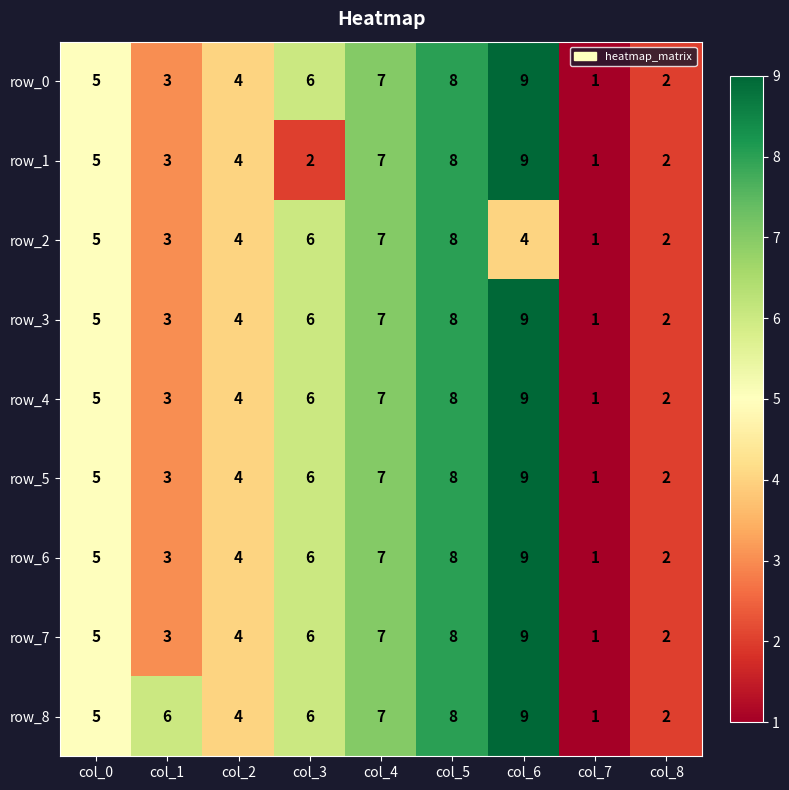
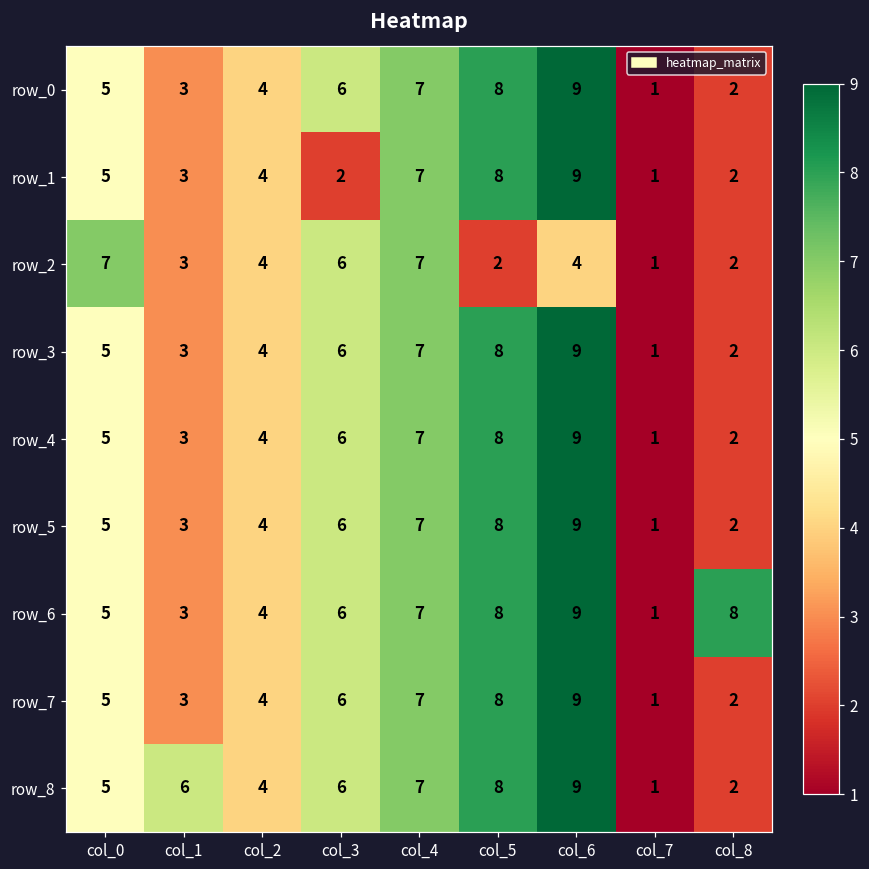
  {
    "row_0": {
      "col_0": 5,
      "col_1": 3,
      "col_2": 4,
      "col_3": 6,
      "col_4": 7,
      "col_5": 8,
      "col_6": 9,
      "col_7": 1,
      "col_8": 2
    },
    "row_1": {
      "col_0": 5,
      "col_1": 3,
      "col_2": 4,
      "col_3": 2,
      "col_4": 7,
      "col_5": 8,
      "col_6": 9,
      "col_7": 1,
      "col_8": 2
    },
    "row_2": {
-     "col_0": 5,
+     "col_0": 7,
      "col_1": 3,
      "col_2": 4,
      "col_3": 6,
      "col_4": 7,
-     "col_5": 8,
+     "col_5": 2,
      "col_6": 4,
      "col_7": 1,
      "col_8": 2
    },
    "row_3": {
      "col_0": 5,
      "col_1": 3,
      "col_2": 4,
      "col_3": 6,
      "col_4": 7,
      "col_5": 8,
      "col_6": 9,
      "col_7": 1,
      "col_8": 2
    },
    "row_4": {
      "col_0": 5,
      "col_1": 3,
      "col_2": 4,
      "col_3": 6,
      "col_4": 7,
      "col_5": 8,
      "col_6": 9,
      "col_7": 1,
      "col_8": 2
    },
    "row_5": {
      "col_0": 5,
      "col_1": 3,
      "col_2": 4,
      "col_3": 6,
      "col_4": 7,
      "col_5": 8,
      "col_6": 9,
      "col_7": 1,
      "col_8": 2
    },
    "row_6": {
      "col_0": 5,
      "col_1": 3,
      "col_2": 4,
      "col_3": 6,
      "col_4": 7,
      "col_5": 8,
      "col_6": 9,
      "col_7": 1,
-     "col_8": 2
+     "col_8": 8
    },
    "row_7": {
      "col_0": 5,
      "col_1": 3,
      "col_2": 4,
      "col_3": 6,
      "col_4": 7,
      "col_5": 8,
      "col_6": 9,
      "col_7": 1,
      "col_8": 2
    },
    "row_8": {
      "col_0": 5,
      "col_1": 6,
      "col_2": 4,
      "col_3": 6,
      "col_4": 7,
      "col_5": 8,
      "col_6": 9,
      "col_7": 1,
      "col_8": 2
    }
  }
